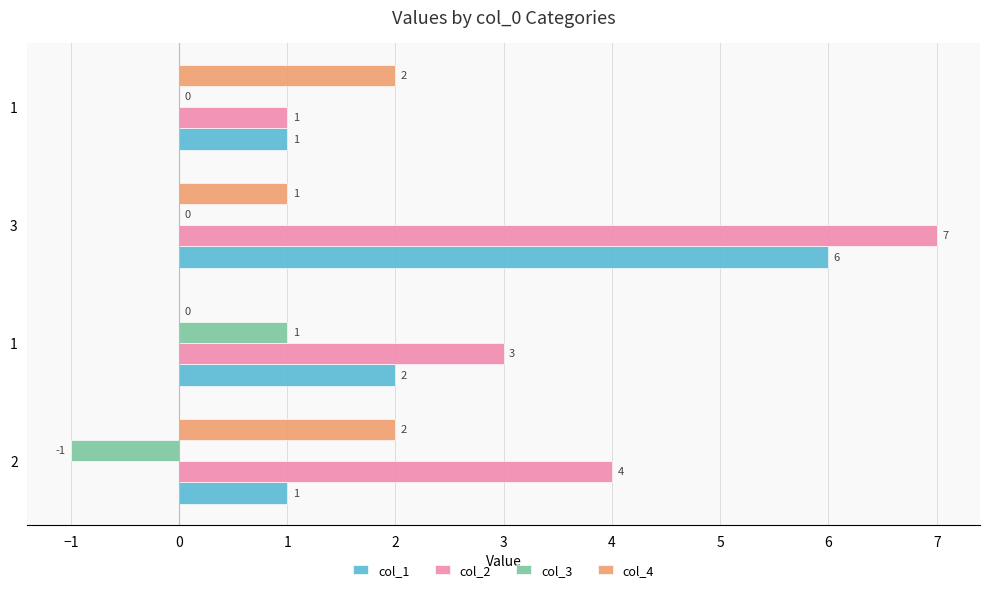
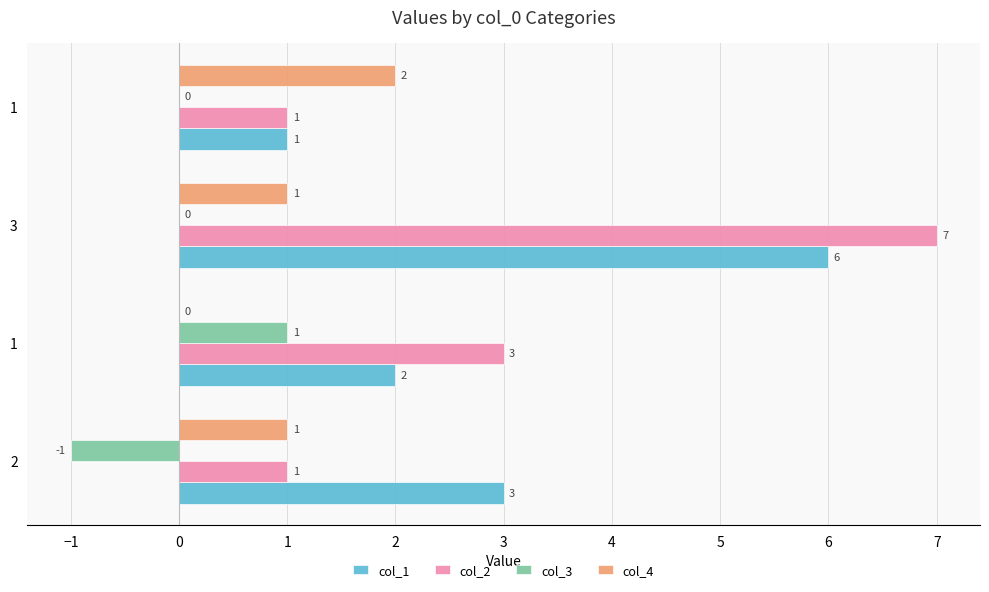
  {
    "col_1": {
      "3": 6,
-     "2": 1
+     "2": 3
    },
    "col_2": {
      "3": 7,
-     "2": 4
+     "2": 1
    },
    "col_3": {
      "3": 0,
      "2": -1
    },
    "col_4": {
      "3": 1,
-     "2": 2
+     "2": 1
    }
  }
